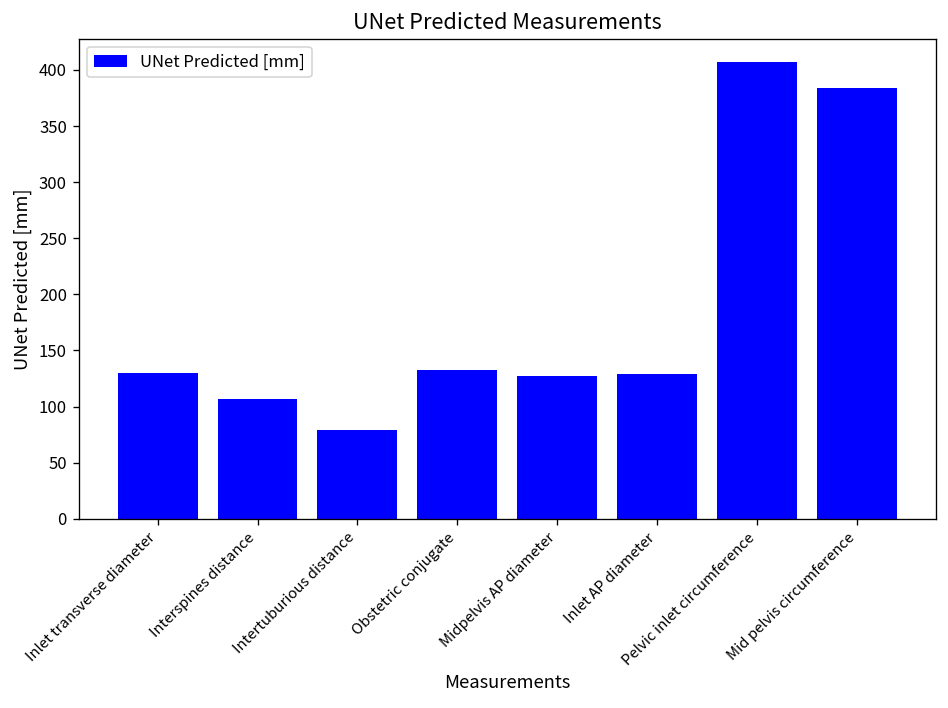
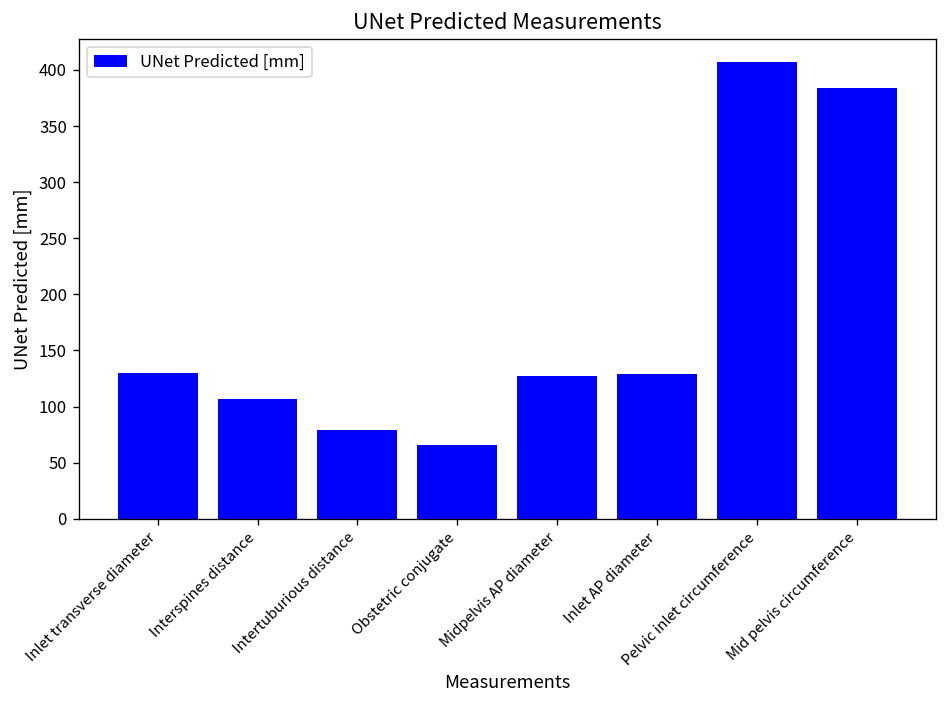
  {
    "Inlet transverse diameter": 130,
    "Interspines distance": 110,
    "Intertuburious distance": 80,
-   "Obstetric conjugate": 130,
+   "Obstetric conjugate": 70,
    "Midpelvis AP diameter": 130,
    "Inlet AP diameter": 130,
    "Pelvic inlet circumference": 410,
    "Mid pelvis circumference": 380
  }
